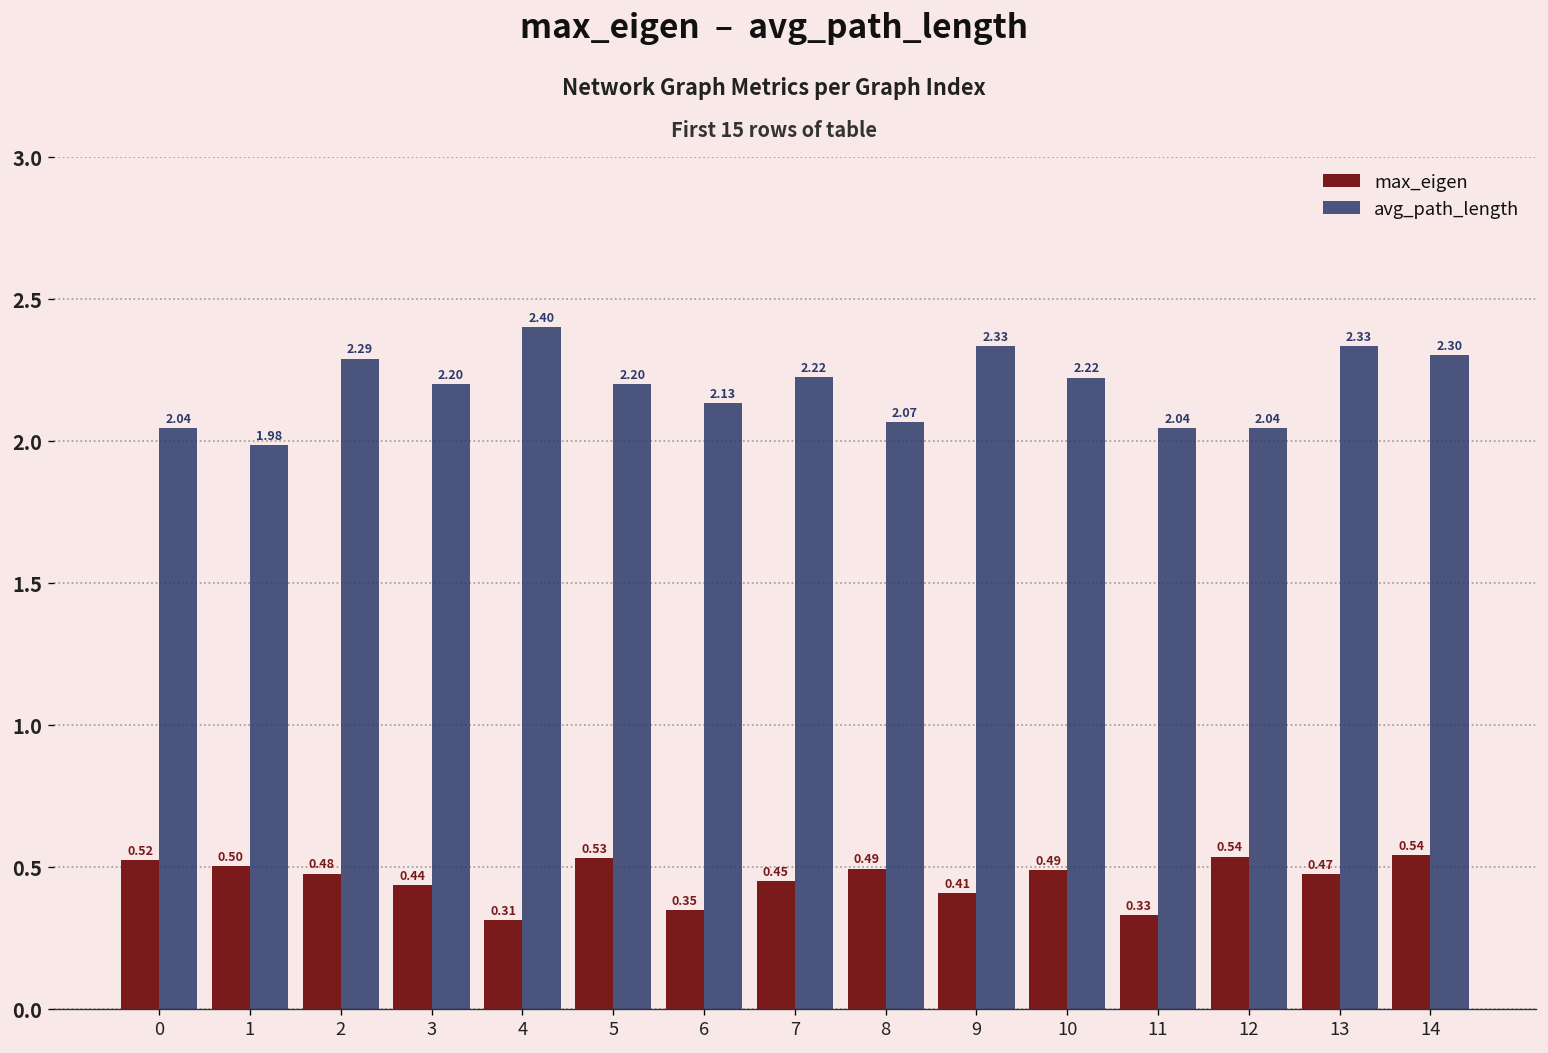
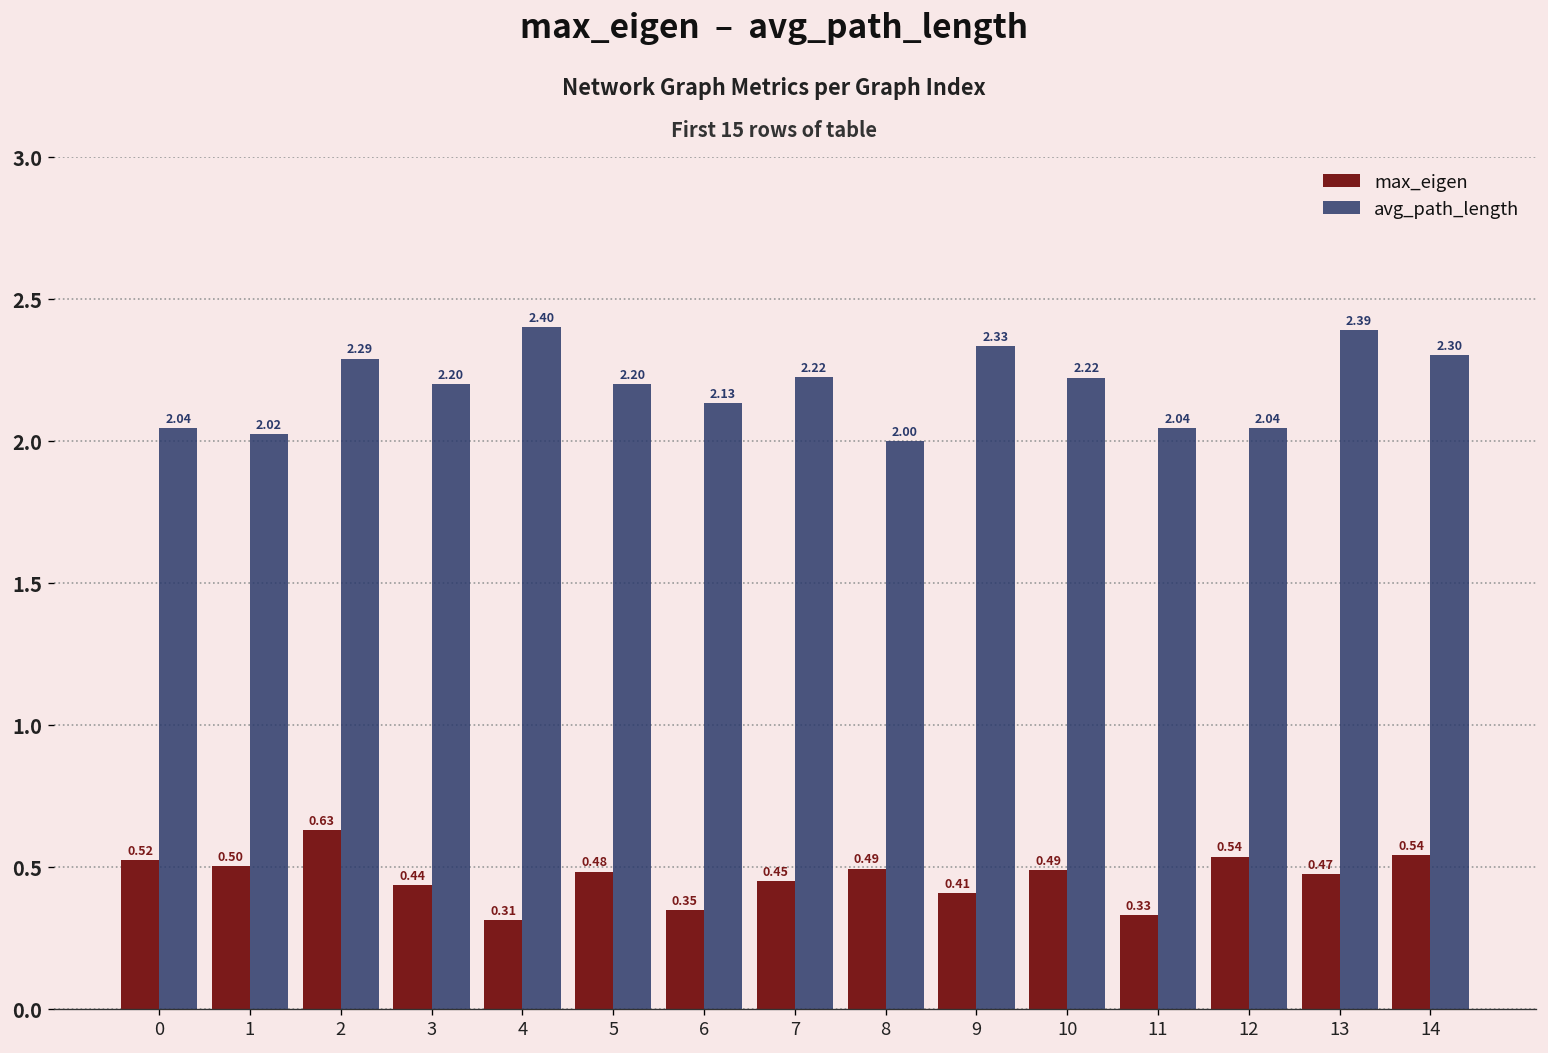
  {
    "max_eigen": {
      "0": 0.52,
      "1": 0.50,
-     "2": 0.48,
+     "2": 0.63,
      "3": 0.44,
      "4": 0.31,
-     "5": 0.53,
+     "5": 0.48,
      "6": 0.35,
      "7": 0.45,
      "8": 0.49,
      "9": 0.41,
      "10": 0.49,
      "11": 0.33,
      "12": 0.54,
      "13": 0.47,
      "14": 0.54
    },
    "avg_path_length": {
      "0": 2.04,
-     "1": 1.98,
+     "1": 2.02,
      "2": 2.29,
      "3": 2.20,
      "4": 2.40,
      "5": 2.20,
      "6": 2.13,
      "7": 2.22,
-     "8": 2.07,
+     "8": 2.00,
      "9": 2.33,
      "10": 2.22,
      "11": 2.04,
      "12": 2.04,
-     "13": 2.33,
+     "13": 2.39,
      "14": 2.30
    }
  }
